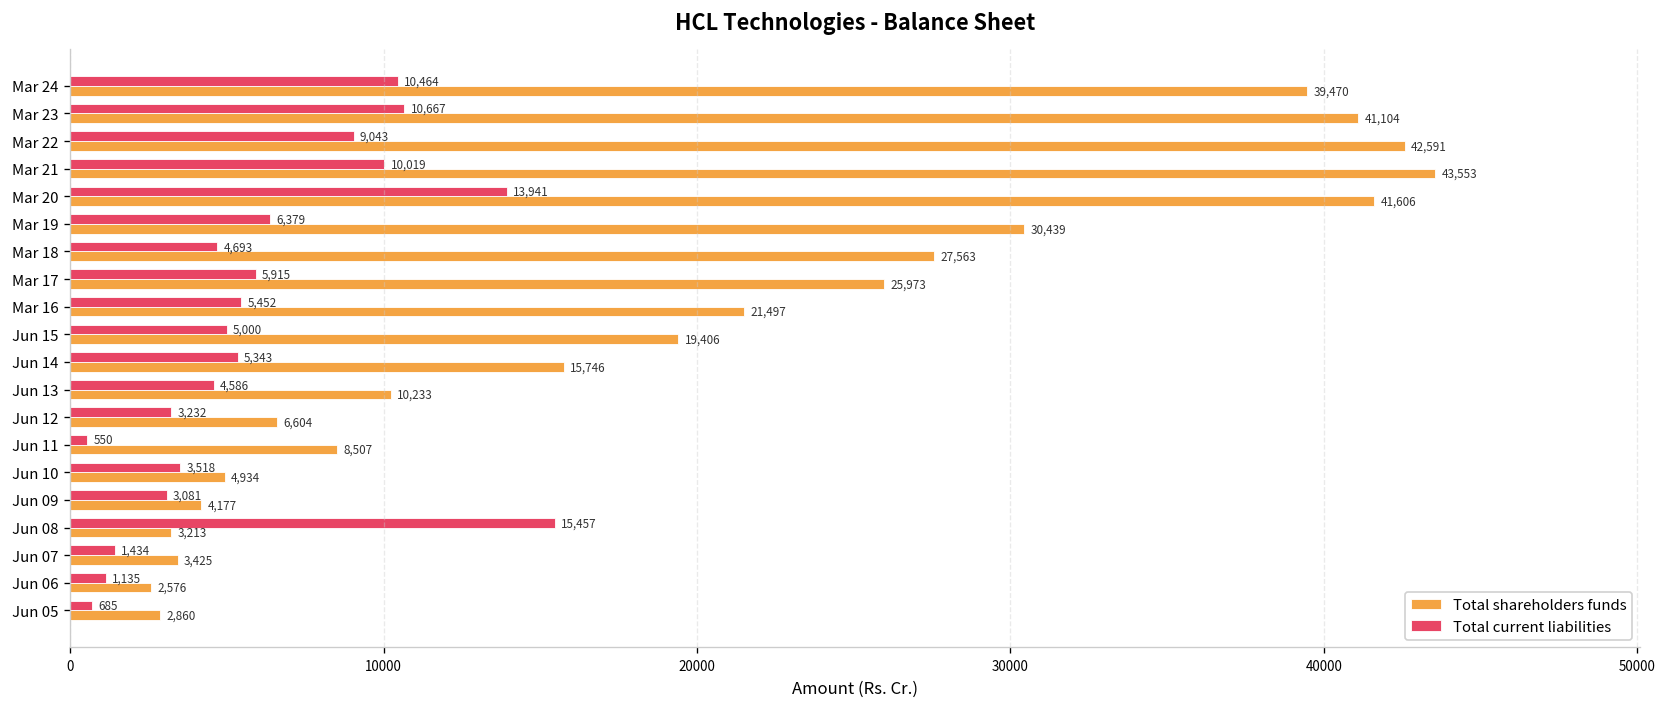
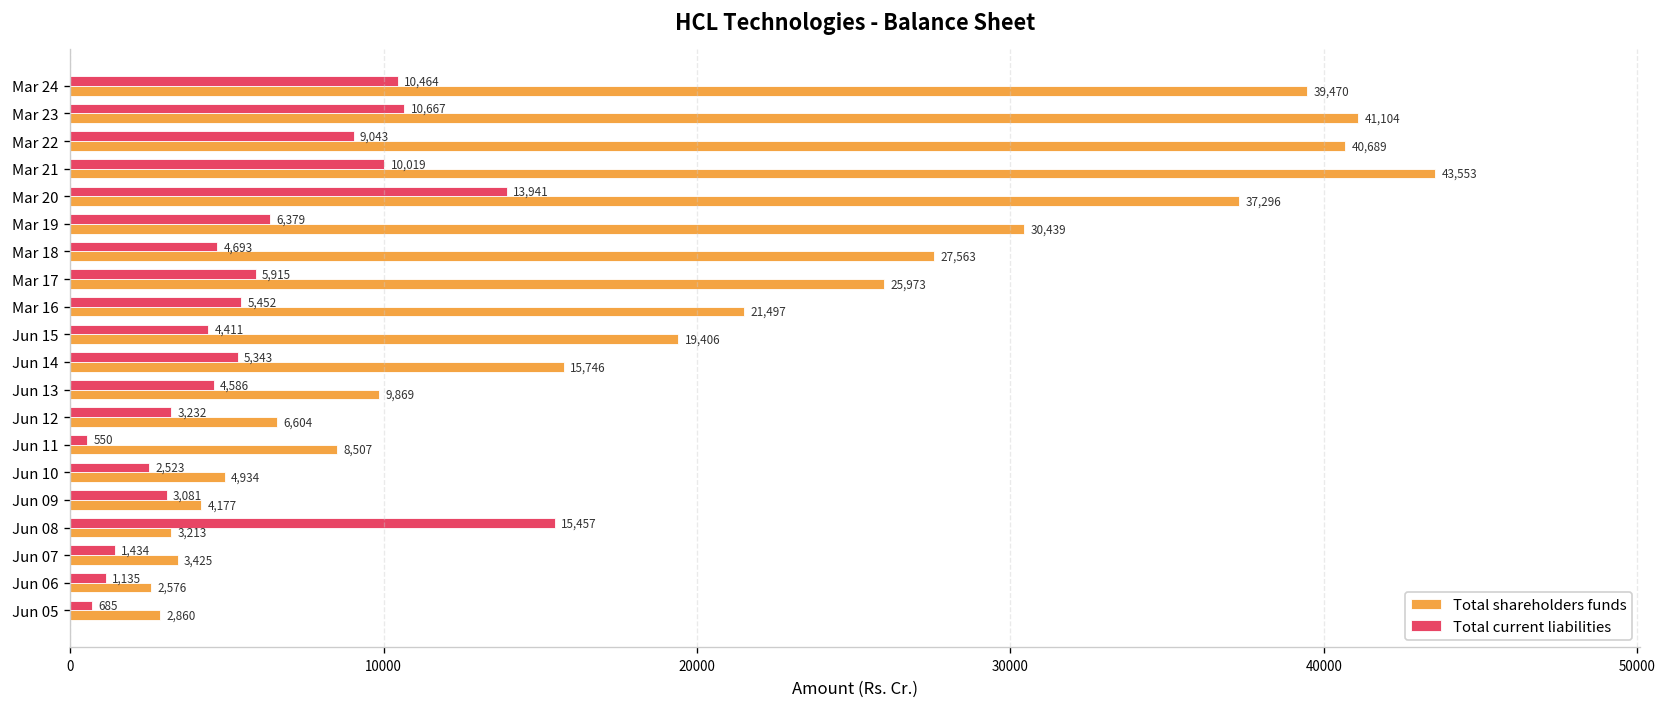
  {
    "Total shareholders funds": {
      "Mar 24": "39,470",
      "Mar 23": "41,104",
-     "Mar 22": "42,591",
+     "Mar 22": "40,689",
      "Mar 21": "43,553",
-     "Mar 20": "41,606",
+     "Mar 20": "37,296",
      "Mar 19": "30,439",
      "Mar 18": "27,563",
      "Mar 17": "25,973",
      "Mar 16": "21,497",
      "Jun 15": "19,406",
      "Jun 14": "15,746",
-     "Jun 13": "10,233",
+     "Jun 13": "9,869",
      "Jun 12": "6,604",
      "Jun 11": "8,507",
      "Jun 10": "4,934",
      "Jun 09": "4,177",
      "Jun 08": "3,213",
      "Jun 07": "3,425",
      "Jun 06": "2,576",
      "Jun 05": "2,860"
    },
    "Total current liabilities": {
      "Mar 24": "10,464",
      "Mar 23": "10,667",
      "Mar 22": "9,043",
      "Mar 21": "10,019",
      "Mar 20": "13,941",
      "Mar 19": "6,379",
      "Mar 18": "4,693",
      "Mar 17": "5,915",
      "Mar 16": "5,452",
-     "Jun 15": "5,000",
+     "Jun 15": "4,411",
      "Jun 14": "5,343",
      "Jun 13": "4,586",
      "Jun 12": "3,232",
      "Jun 11": "550",
-     "Jun 10": "3,518",
+     "Jun 10": "2,523",
      "Jun 09": "3,081",
      "Jun 08": "15,457",
      "Jun 07": "1,434",
      "Jun 06": "1,135",
      "Jun 05": "685"
    }
  }
